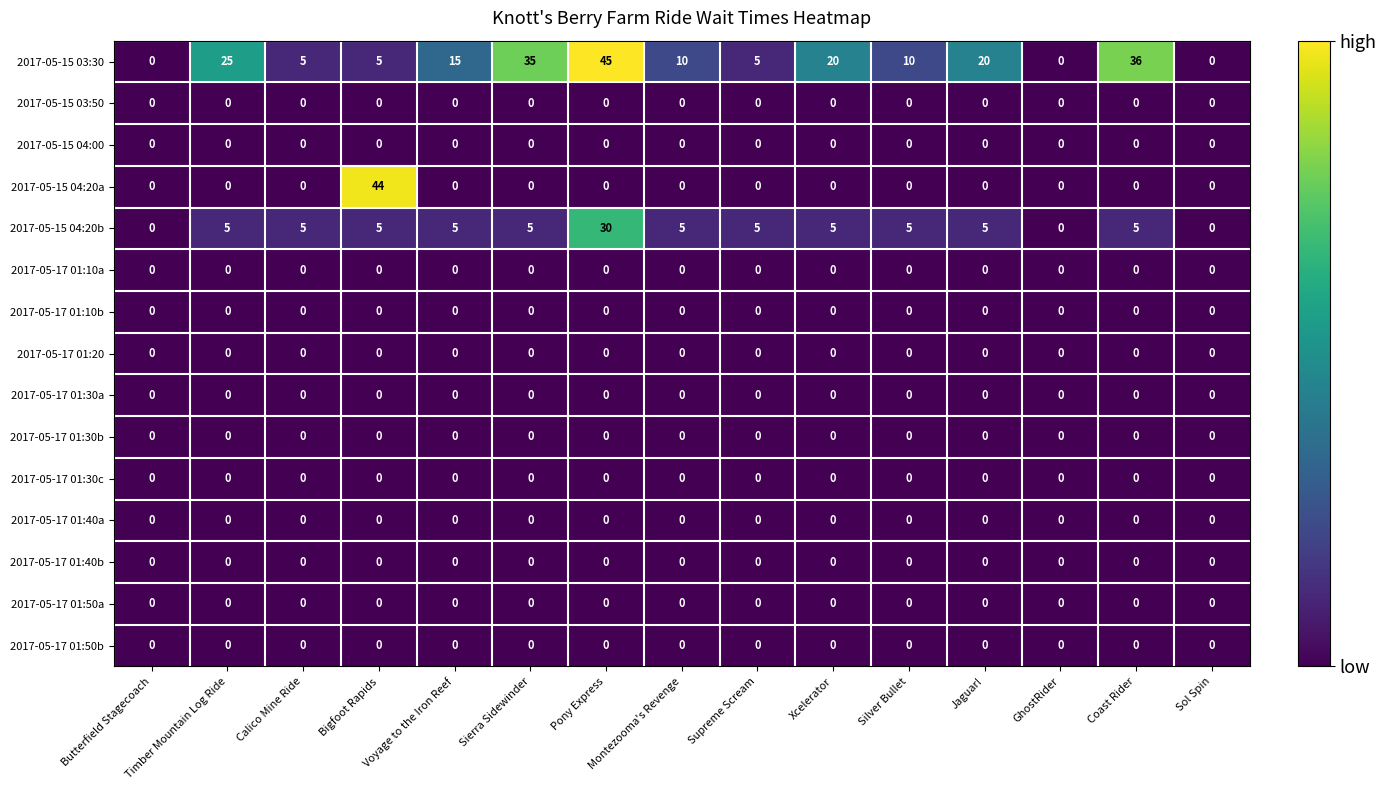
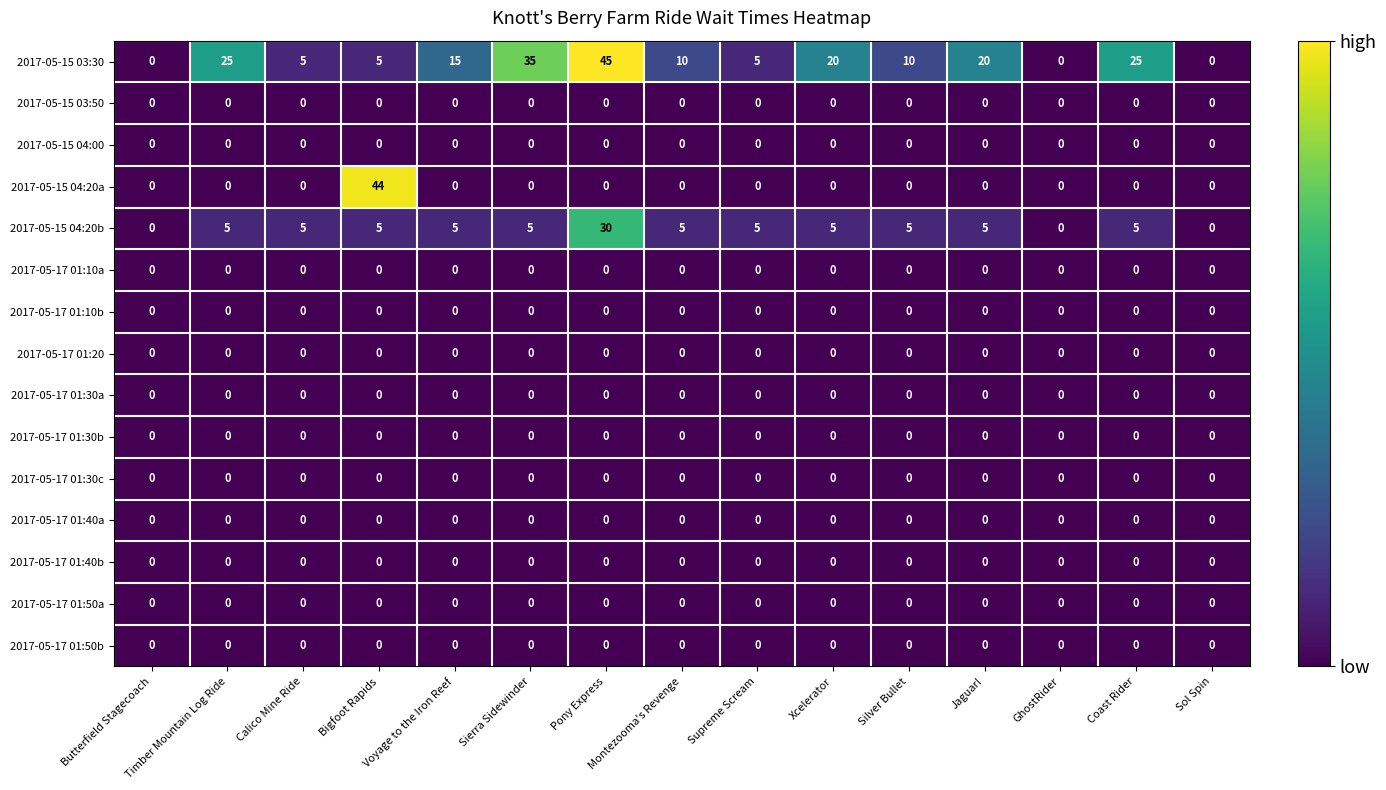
  {
    "2017-05-15 03:30": {
      "Butterfield Stagecoach": 0,
      "Timber Mountain Log Ride": 25,
      "Calico Mine Ride": 5,
      "Bigfoot Rapids": 5,
      "Voyage to the Iron Reef": 15,
      "Sierra Sidewinder": 35,
      "Pony Express": 45,
      "Montezooma's Revenge": 10,
      "Supreme Scream": 5,
      "Xcelerator": 20,
      "Silver Bullet": 10,
      "Jaguar!": 20,
      "GhostRider": 0,
-     "Coast Rider": 36,
+     "Coast Rider": 25,
      "Sol Spin": 0
    }
  }
